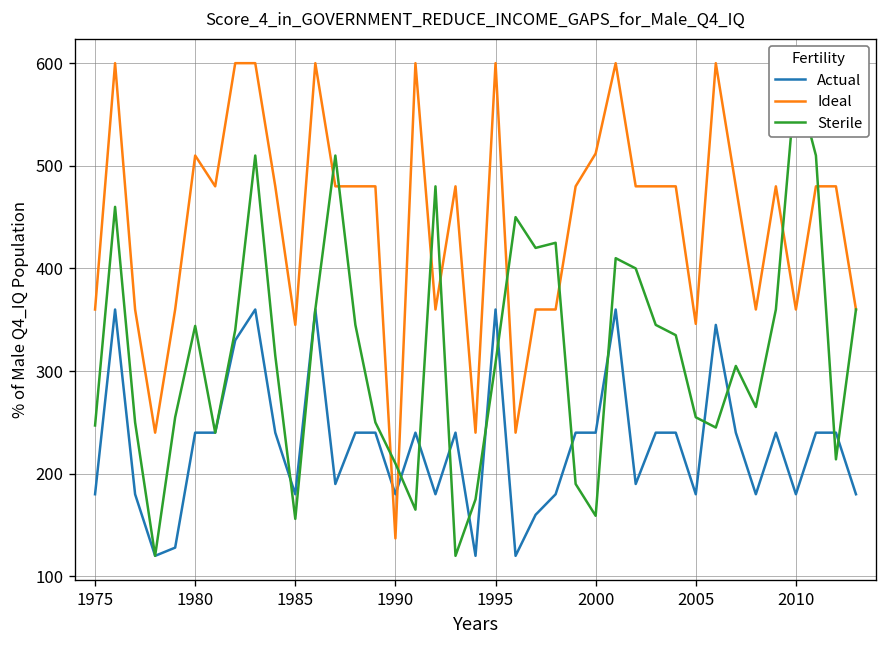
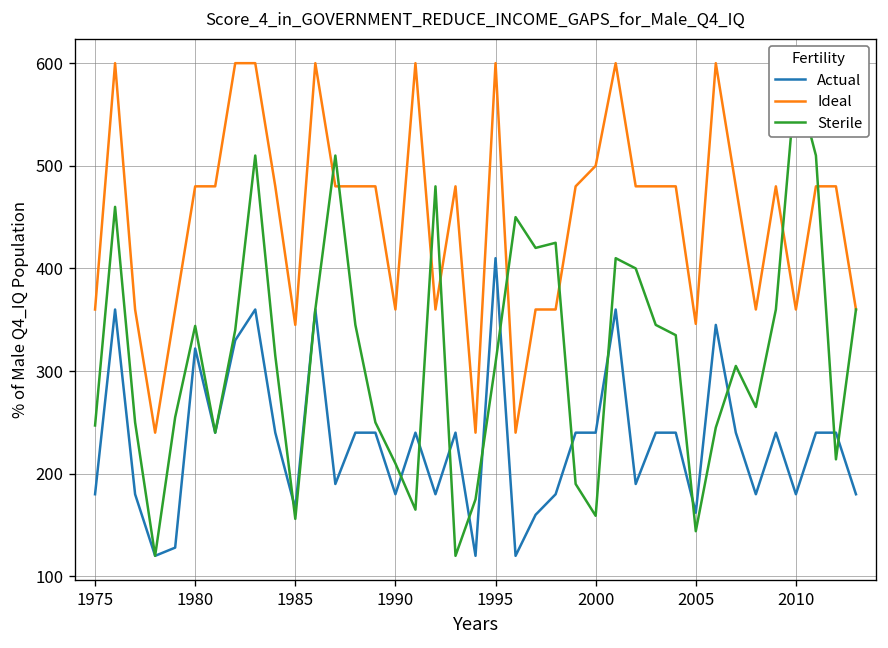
  {
    "Actual": {
      "1975": 180,
-     "1980": 240,
-     "1985": 180,
+     "1980": 320,
+     "1985": 170,
      "1990": 180,
-     "1995": 360,
+     "1995": 410,
      "2000": 240,
-     "2005": 180,
+     "2005": 160,
      "2010": 180
    },
    "Ideal": {
      "1975": 360,
-     "1980": 510,
+     "1980": 480,
      "1985": 350,
-     "1990": 140,
+     "1990": 360,
      "1995": 600,
-     "2000": 510,
+     "2000": 500,
      "2005": 350,
      "2010": 360
    },
    "Sterile": {
      "1975": 250,
      "1980": 340,
      "1985": 160,
      "1990": 210,
      "1995": 310,
      "2000": 160,
-     "2005": 260
+     "2005": 140
    }
  }
